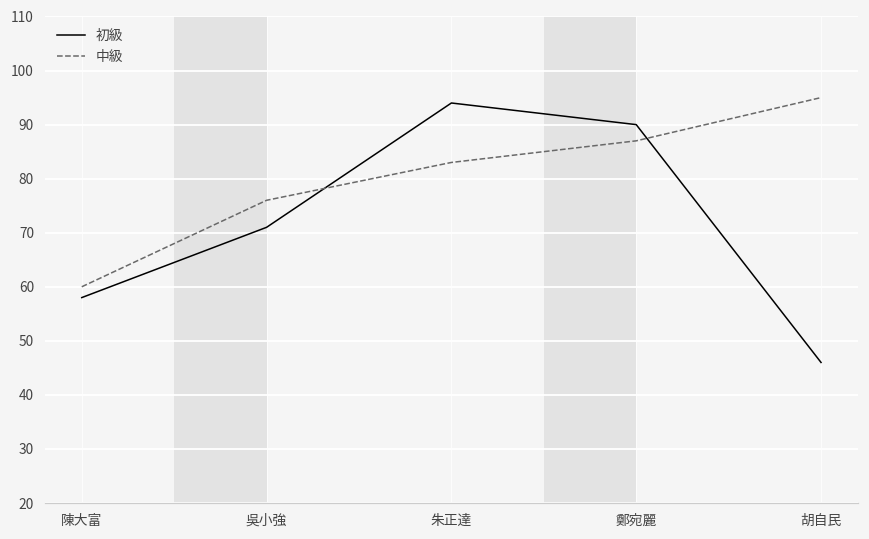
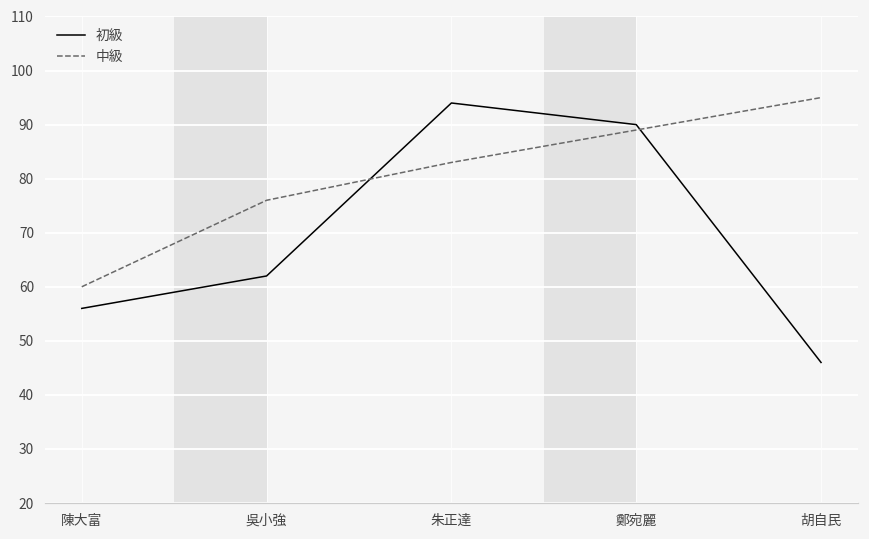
  {
    "初級": {
-     "陳大富": 58,
-     "吳小強": 71,
+     "陳大富": 56,
+     "吳小強": 62,
      "朱正達": 94,
      "鄭宛麗": 90,
      "胡自民": 46
    },
    "中級": {
      "陳大富": 60,
      "吳小強": 76,
      "朱正達": 83,
-     "鄭宛麗": 87,
+     "鄭宛麗": 89,
      "胡自民": 95
    }
  }
